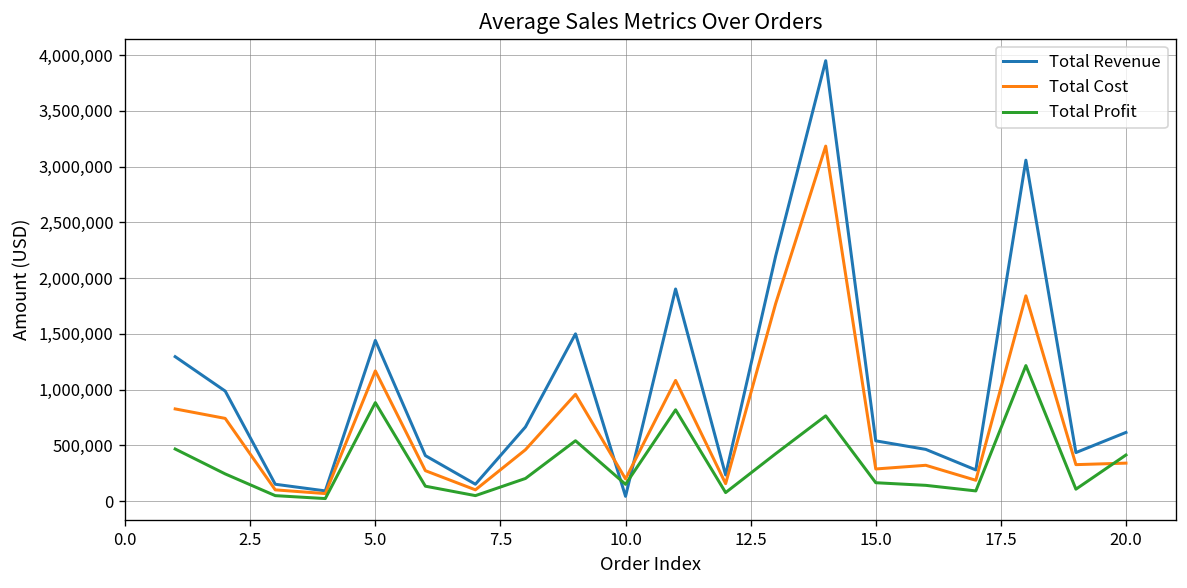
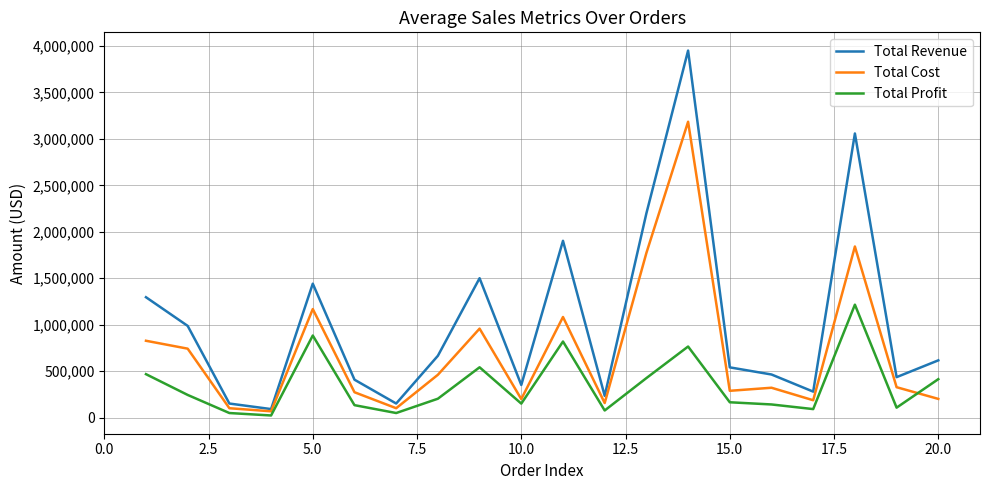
  {
    "Total Revenue": {
      "5.0": "1,400,000",
-     "10.0": "0",
+     "10.0": "400,000",
      "15.0": "500,000",
      "20.0": "600,000"
    },
    "Total Cost": {
      "5.0": "1,200,000",
      "10.0": "200,000",
      "15.0": "300,000",
-     "20.0": "300,000"
+     "20.0": "200,000"
    },
    "Total Profit": {
      "5.0": "900,000",
      "10.0": "200,000",
      "15.0": "200,000",
      "20.0": "400,000"
    }
  }
